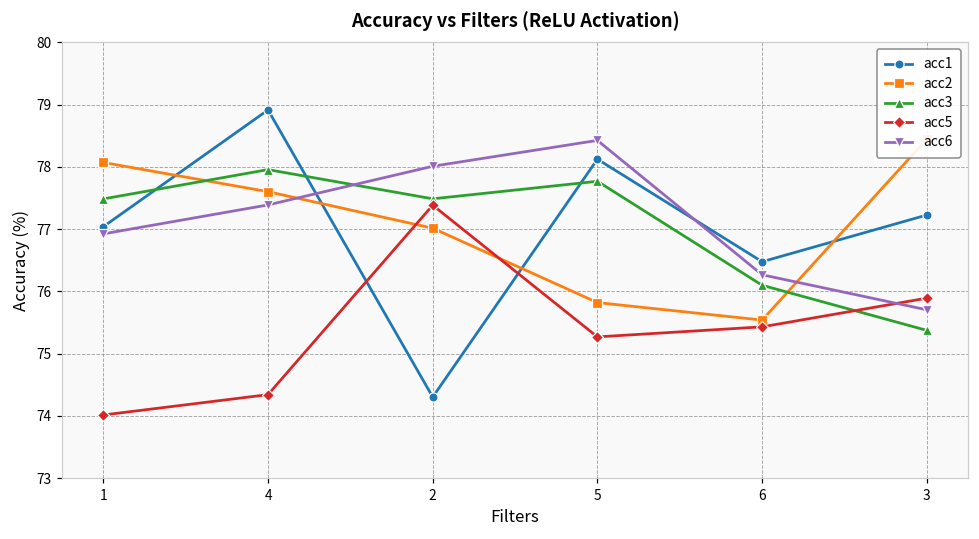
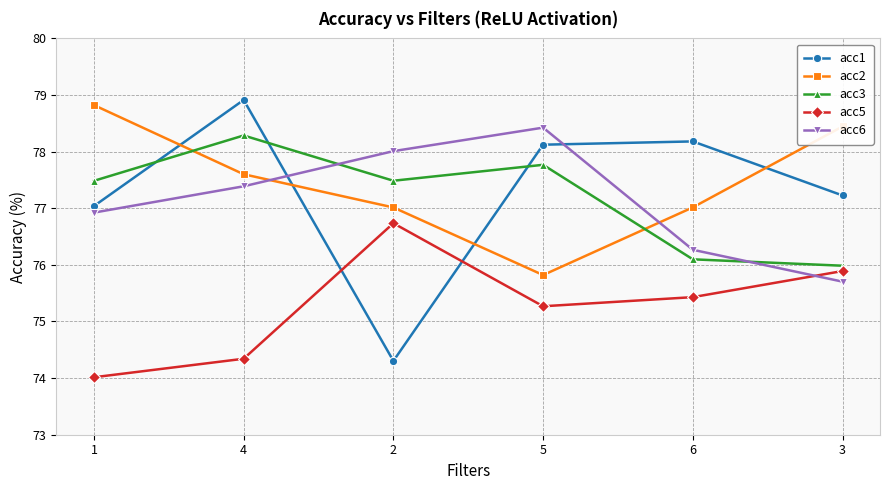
  {
    "acc1": {
      "1": 77.0,
      "4": 78.9,
      "2": 74.3,
      "5": 78.1,
-     "6": 76.5,
+     "6": 78.2,
      "3": 77.2
    },
    "acc2": {
-     "1": 78.1,
+     "1": 78.8,
      "4": 77.6,
      "2": 77.0,
      "5": 75.8,
-     "6": 75.5
+     "6": 77.0
    },
    "acc3": {
      "1": 77.5,
-     "4": 78.0,
+     "4": 78.3,
      "2": 77.5,
      "5": 77.8,
      "6": 76.1,
-     "3": 75.4
+     "3": 76.0
    },
    "acc5": {
      "1": 74.0,
      "4": 74.3,
-     "2": 77.4,
+     "2": 76.7,
      "5": 75.3,
      "6": 75.4,
      "3": 75.9
    },
    "acc6": {
      "1": 76.9,
      "4": 77.4,
      "2": 78.0,
      "5": 78.4,
      "6": 76.3,
      "3": 75.7
    }
  }
